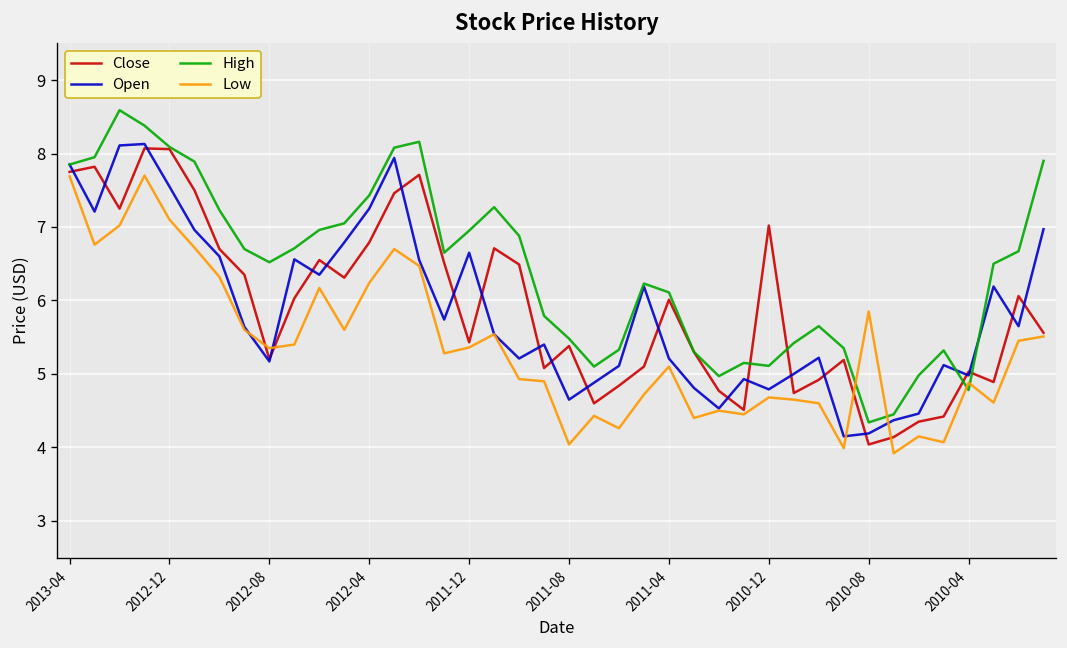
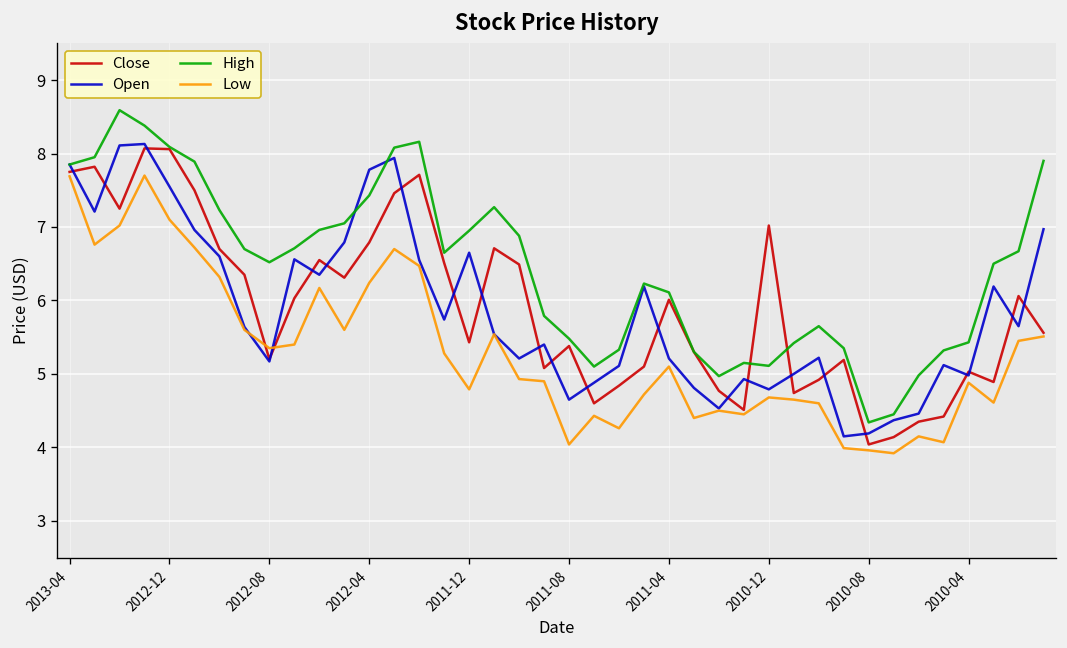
  {
    "Close": {
      "2013-04": 7.8,
      "2012-04": 6.8,
      "2011-12": 5.4,
      "2011-08": 5.4,
      "2011-04": 6.0,
      "2010-12": 7.0,
      "2010-08": 4.0,
      "2010-04": 5.0
    },
    "Open": {
      "2012-12": 7.6,
-     "2012-04": 7.3,
+     "2012-04": 7.8,
      "2011-12": 6.7,
      "2011-08": 4.7,
      "2011-04": 5.2,
      "2010-12": 4.8,
      "2010-08": 4.2,
      "2010-04": 5.0
    },
    "High": {
      "2012-08": 6.5,
      "2012-04": 7.4,
      "2011-12": 7.0,
      "2011-08": 5.5,
      "2011-04": 6.1,
      "2010-12": 5.1,
      "2010-08": 4.3,
-     "2010-04": 4.8
+     "2010-04": 5.4
    },
    "Low": {
      "2013-04": 7.7,
      "2012-12": 7.1,
      "2012-08": 5.4,
      "2012-04": 6.2,
-     "2011-12": 5.4,
+     "2011-12": 4.8,
      "2011-08": 4.0,
      "2011-04": 5.1,
      "2010-12": 4.7,
-     "2010-08": 5.9,
+     "2010-08": 4.0,
      "2010-04": 4.9
    }
  }
